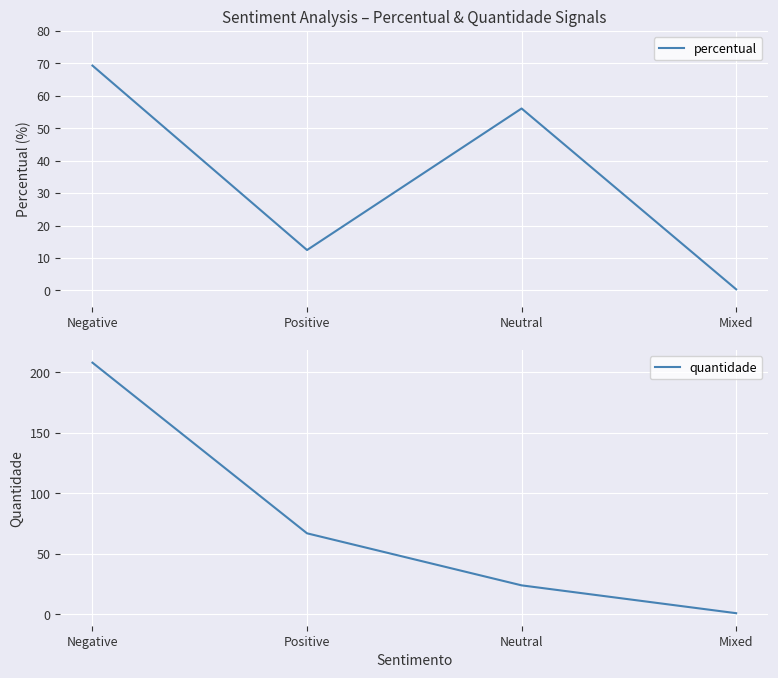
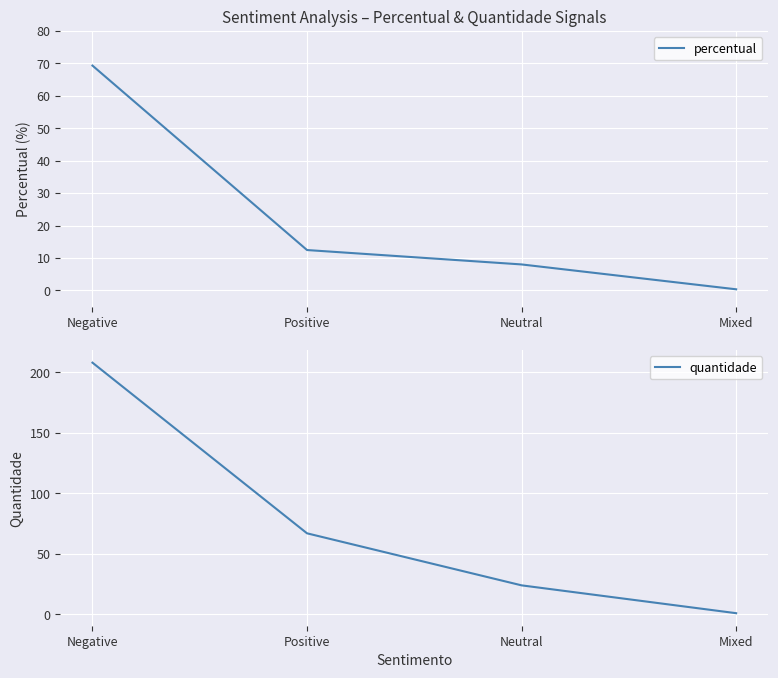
  {
    "Sentiment Analysis – Percentual & Quantidade Signals": {
      "Negative": 69,
      "Positive": 12,
-     "Neutral": 56,
+     "Neutral": 8,
      "Mixed": 0
    }
  }
